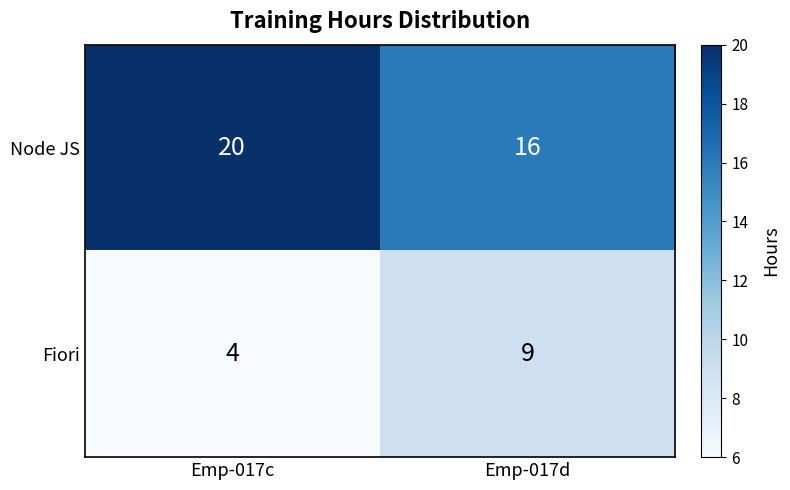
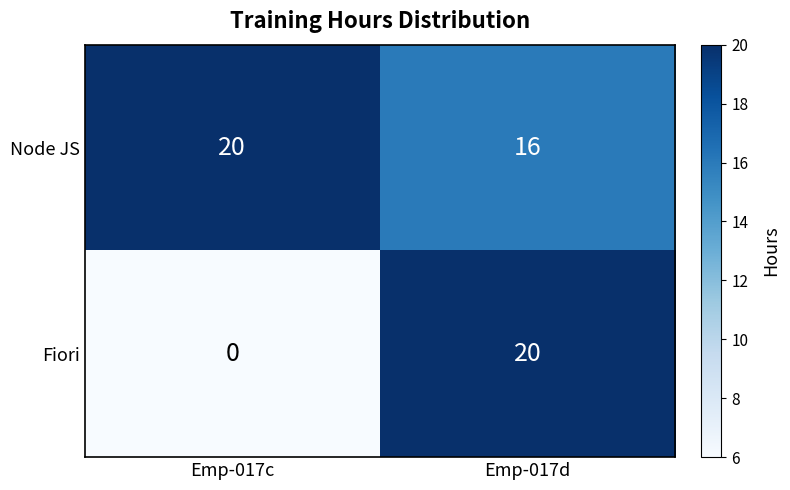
  {
    "Node JS": {
      "Emp-017c": 20,
      "Emp-017d": 16
    },
    "Fiori": {
-     "Emp-017c": 4,
-     "Emp-017d": 9
+     "Emp-017c": 0,
+     "Emp-017d": 20
    }
  }
